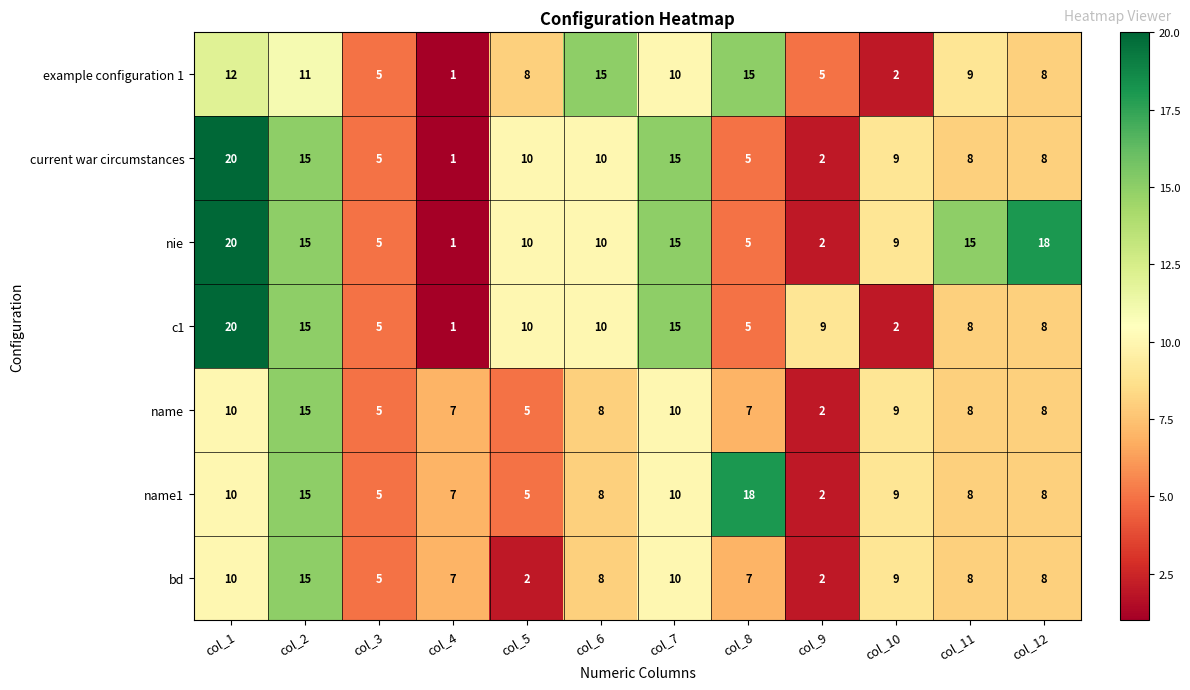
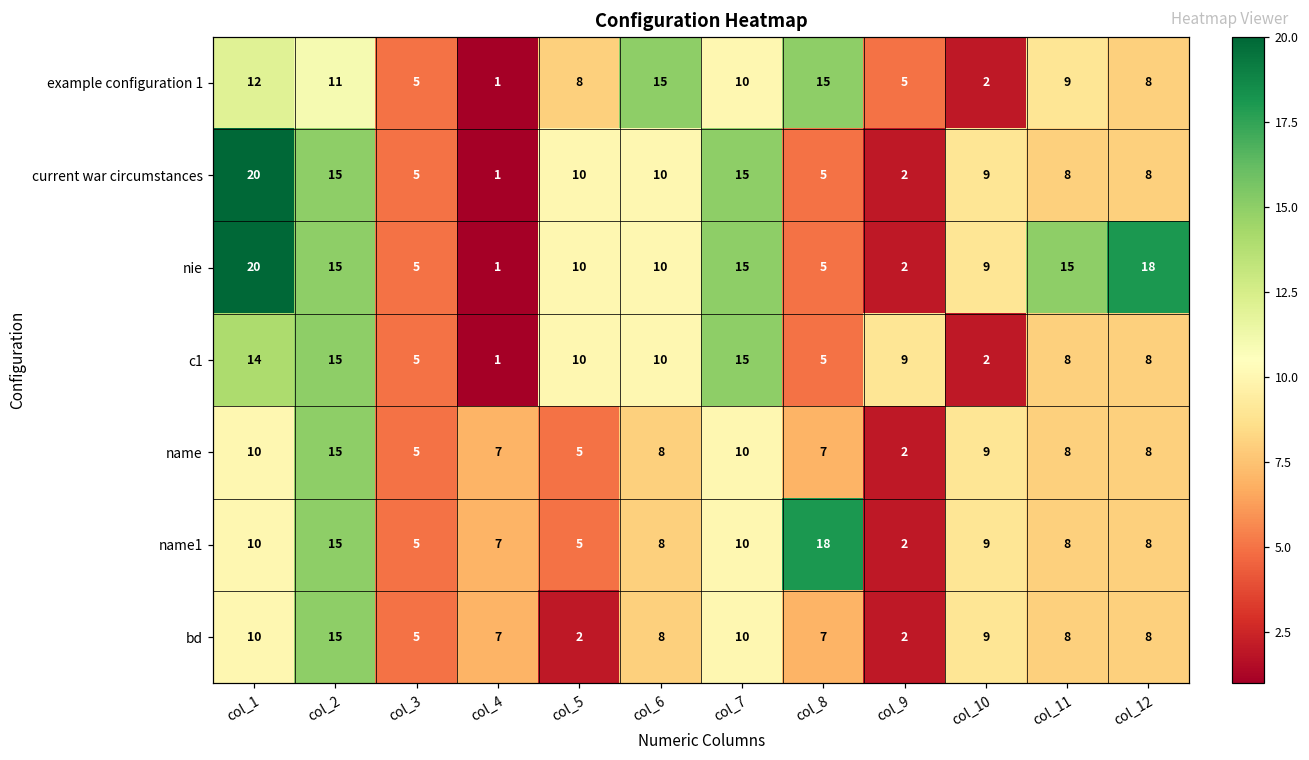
  {
    "example configuration 1": {
      "col_1": 12,
      "col_2": 11,
      "col_3": 5,
      "col_4": 1,
      "col_5": 8,
      "col_6": 15,
      "col_7": 10,
      "col_8": 15,
      "col_9": 5,
      "col_10": 2,
      "col_11": 9,
      "col_12": 8
    },
    "current war circumstances": {
      "col_1": 20,
      "col_2": 15,
      "col_3": 5,
      "col_4": 1,
      "col_5": 10,
      "col_6": 10,
      "col_7": 15,
      "col_8": 5,
      "col_9": 2,
      "col_10": 9,
      "col_11": 8,
      "col_12": 8
    },
    "nie": {
      "col_1": 20,
      "col_2": 15,
      "col_3": 5,
      "col_4": 1,
      "col_5": 10,
      "col_6": 10,
      "col_7": 15,
      "col_8": 5,
      "col_9": 2,
      "col_10": 9,
      "col_11": 15,
      "col_12": 18
    },
    "c1": {
-     "col_1": 20,
+     "col_1": 14,
      "col_2": 15,
      "col_3": 5,
      "col_4": 1,
      "col_5": 10,
      "col_6": 10,
      "col_7": 15,
      "col_8": 5,
      "col_9": 9,
      "col_10": 2,
      "col_11": 8,
      "col_12": 8
    },
    "name": {
      "col_1": 10,
      "col_2": 15,
      "col_3": 5,
      "col_4": 7,
      "col_5": 5,
      "col_6": 8,
      "col_7": 10,
      "col_8": 7,
      "col_9": 2,
      "col_10": 9,
      "col_11": 8,
      "col_12": 8
    },
    "name1": {
      "col_1": 10,
      "col_2": 15,
      "col_3": 5,
      "col_4": 7,
      "col_5": 5,
      "col_6": 8,
      "col_7": 10,
      "col_8": 18,
      "col_9": 2,
      "col_10": 9,
      "col_11": 8,
      "col_12": 8
    },
    "bd": {
      "col_1": 10,
      "col_2": 15,
      "col_3": 5,
      "col_4": 7,
      "col_5": 2,
      "col_6": 8,
      "col_7": 10,
      "col_8": 7,
      "col_9": 2,
      "col_10": 9,
      "col_11": 8,
      "col_12": 8
    }
  }
